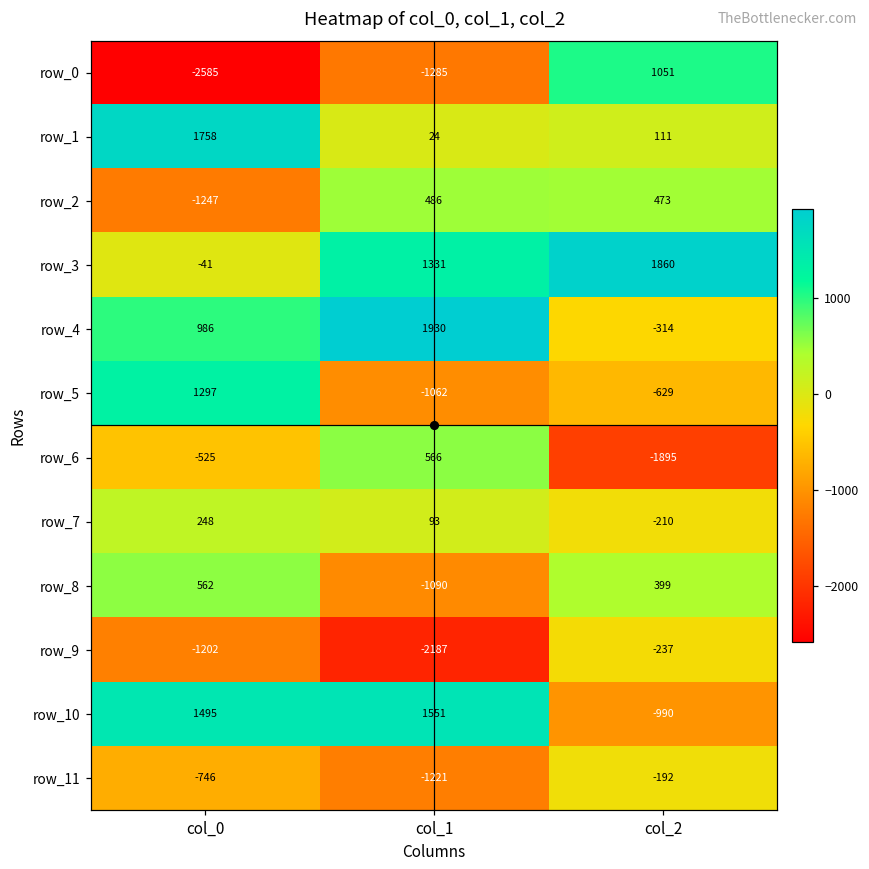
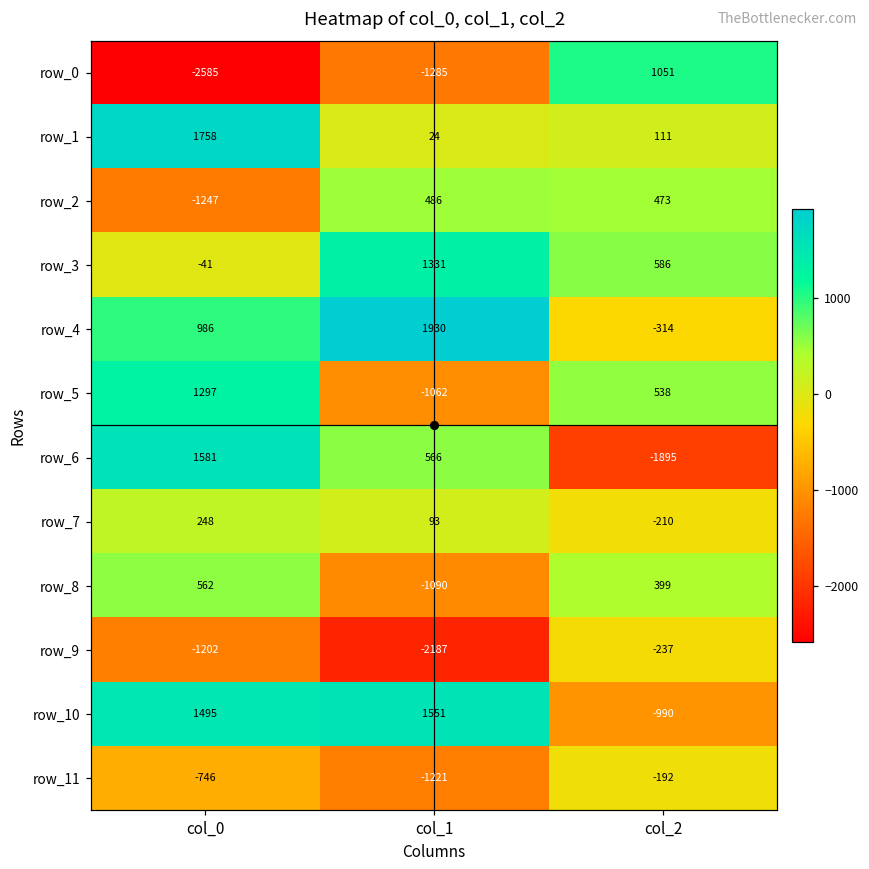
  {
    "row_0": {
      "col_0": -2585,
      "col_1": -1285,
      "col_2": 1051
    },
    "row_1": {
      "col_0": 1758,
      "col_1": 24,
      "col_2": 111
    },
    "row_2": {
      "col_0": -1247,
      "col_1": 486,
      "col_2": 473
    },
    "row_3": {
      "col_0": -41,
      "col_1": 1331,
-     "col_2": 1860
+     "col_2": 586
    },
    "row_4": {
      "col_0": 986,
      "col_1": 1930,
      "col_2": -314
    },
    "row_5": {
      "col_0": 1297,
      "col_1": -1062,
-     "col_2": -629
+     "col_2": 538
    },
    "row_6": {
-     "col_0": -525,
+     "col_0": 1581,
      "col_1": 566,
      "col_2": -1895
    },
    "row_7": {
      "col_0": 248,
      "col_1": 93,
      "col_2": -210
    },
    "row_8": {
      "col_0": 562,
      "col_1": -1090,
      "col_2": 399
    },
    "row_9": {
      "col_0": -1202,
      "col_1": -2187,
      "col_2": -237
    },
    "row_10": {
      "col_0": 1495,
      "col_1": 1551,
      "col_2": -990
    },
    "row_11": {
      "col_0": -746,
      "col_1": -1221,
      "col_2": -192
    }
  }
